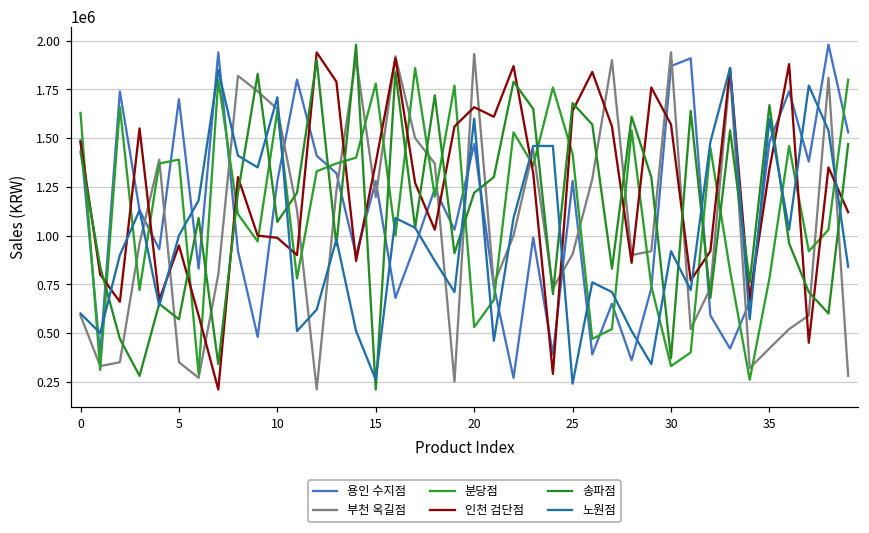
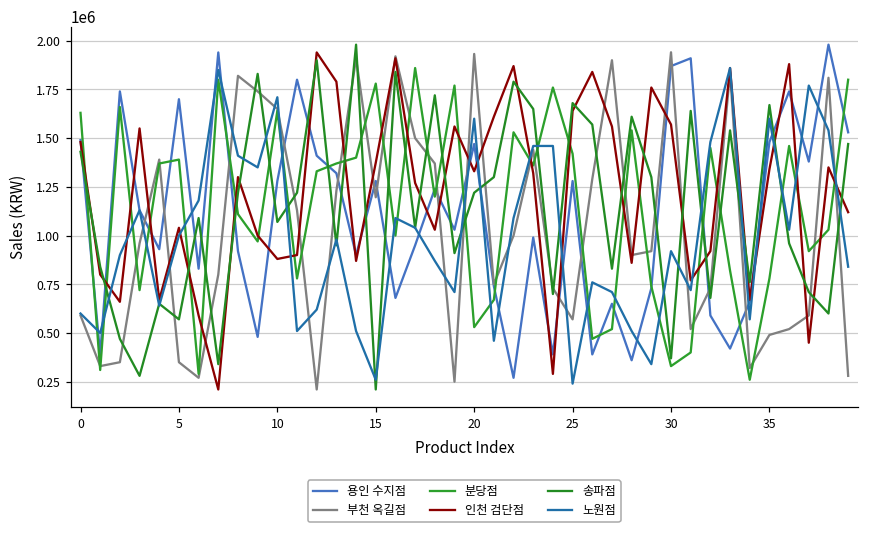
  {
    "부천 옥길점": {
      "5": 350000,
      "15": 1200000,
      "20": 1930000,
-     "25": 900000,
+     "25": 570000,
      "30": 1940000,
-     "35": 420000
+     "35": 490000
    },
    "인천 검단점": {
-     "5": 950000,
-     "10": 990000,
+     "5": 1040000,
+     "10": 880000,
      "15": 1370000,
-     "20": 1660000,
+     "20": 1330000,
      "25": 1640000,
      "30": 1570000,
      "35": 1340000
    }
  }
